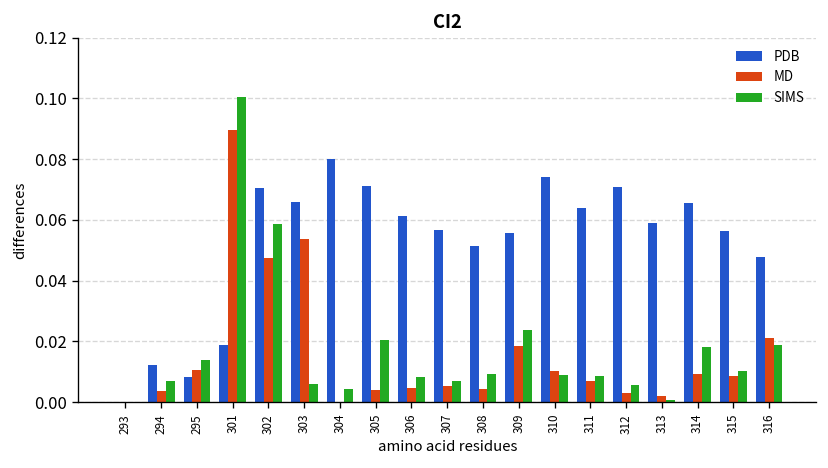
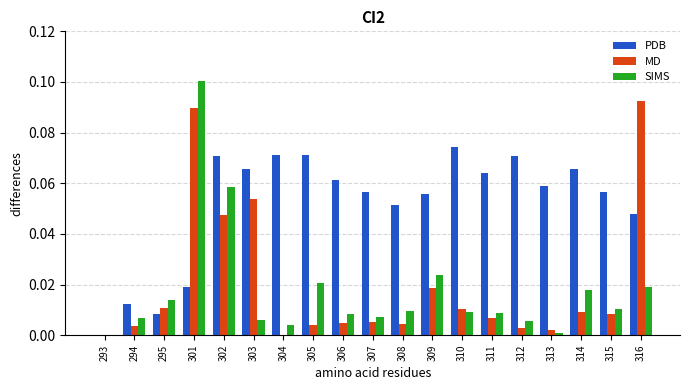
  {
    "PDB": {
      "293": 0.000,
      "294": 0.012,
      "295": 0.008,
      "301": 0.019,
      "302": 0.071,
      "303": 0.066,
-     "304": 0.080,
+     "304": 0.071,
      "305": 0.071,
      "306": 0.061,
      "307": 0.057,
      "308": 0.051,
      "309": 0.056,
      "310": 0.074,
      "311": 0.064,
      "312": 0.071,
      "313": 0.059,
      "314": 0.066,
      "315": 0.056,
      "316": 0.048
    },
    "MD": {
      "293": 0.000,
      "294": 0.004,
      "295": 0.011,
      "301": 0.090,
      "302": 0.048,
      "303": 0.054,
      "305": 0.004,
      "306": 0.005,
      "307": 0.005,
      "308": 0.004,
      "309": 0.019,
      "310": 0.010,
      "311": 0.007,
      "312": 0.003,
      "313": 0.002,
      "314": 0.009,
      "315": 0.009,
-     "316": 0.021
+     "316": 0.093
    },
    "SIMS": {
      "293": 0.000,
      "294": 0.007,
      "295": 0.014,
      "301": 0.100,
      "302": 0.059,
      "303": 0.006,
      "304": 0.004,
      "305": 0.021,
      "306": 0.008,
      "307": 0.007,
      "308": 0.009,
      "309": 0.024,
      "310": 0.009,
      "311": 0.009,
      "312": 0.006,
      "314": 0.018,
      "315": 0.010,
      "316": 0.019
    }
  }
